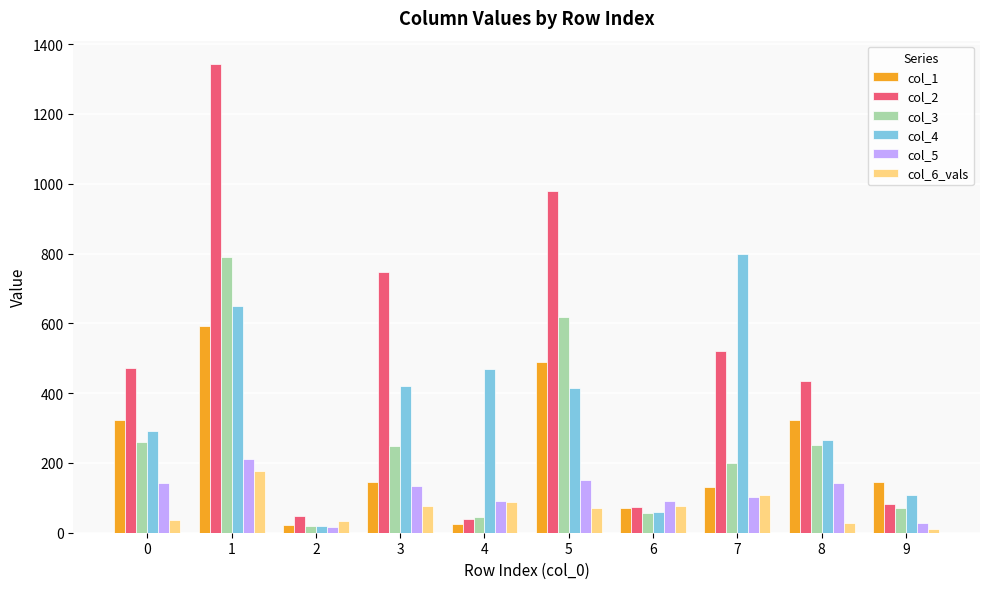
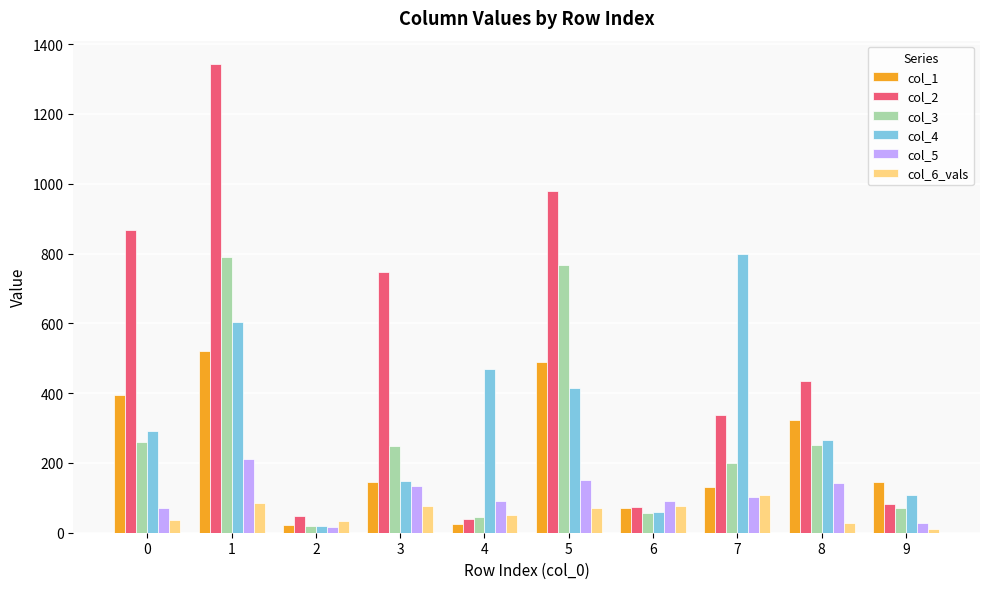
  {
    "col_1": {
-     "0": 320,
-     "1": 590,
+     "0": 400,
+     "1": 520,
      "2": 20,
      "3": 150,
      "4": 20,
      "5": 490,
      "6": 70,
      "7": 130,
      "8": 320,
      "9": 150
    },
    "col_2": {
-     "0": 470,
+     "0": 870,
      "1": 1340,
      "2": 50,
      "3": 750,
      "4": 40,
      "5": 980,
      "6": 70,
-     "7": 520,
+     "7": 340,
      "8": 440,
      "9": 80
    },
    "col_3": {
      "0": 260,
      "1": 790,
      "2": 20,
      "3": 250,
      "4": 40,
-     "5": 620,
+     "5": 770,
      "6": 60,
      "7": 200,
      "8": 250,
      "9": 70
    },
    "col_4": {
      "0": 290,
-     "1": 650,
+     "1": 610,
      "2": 20,
-     "3": 420,
+     "3": 150,
      "4": 470,
      "5": 420,
      "6": 60,
      "7": 800,
      "8": 270,
      "9": 110
    },
    "col_5": {
-     "0": 140,
+     "0": 70,
      "1": 210,
      "2": 20,
      "3": 140,
      "4": 90,
      "5": 150,
      "6": 90,
      "7": 100,
      "8": 140,
      "9": 30
    },
    "col_6_vals": {
      "0": 40,
-     "1": 180,
+     "1": 90,
      "2": 30,
      "3": 80,
-     "4": 90,
+     "4": 50,
      "5": 70,
      "6": 80,
      "7": 110,
      "8": 30,
      "9": 10
    }
  }
